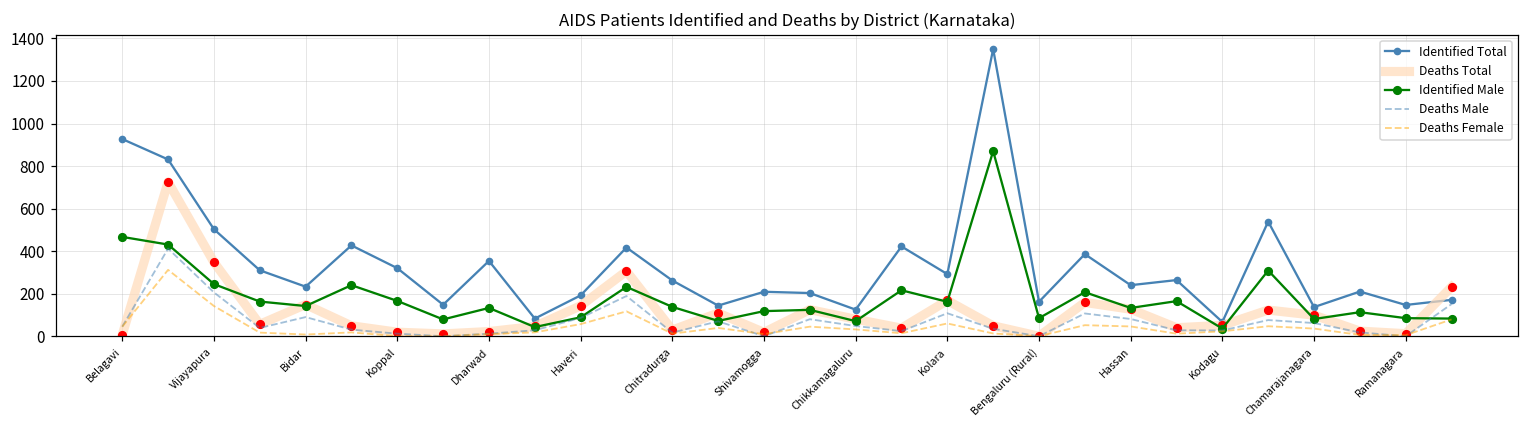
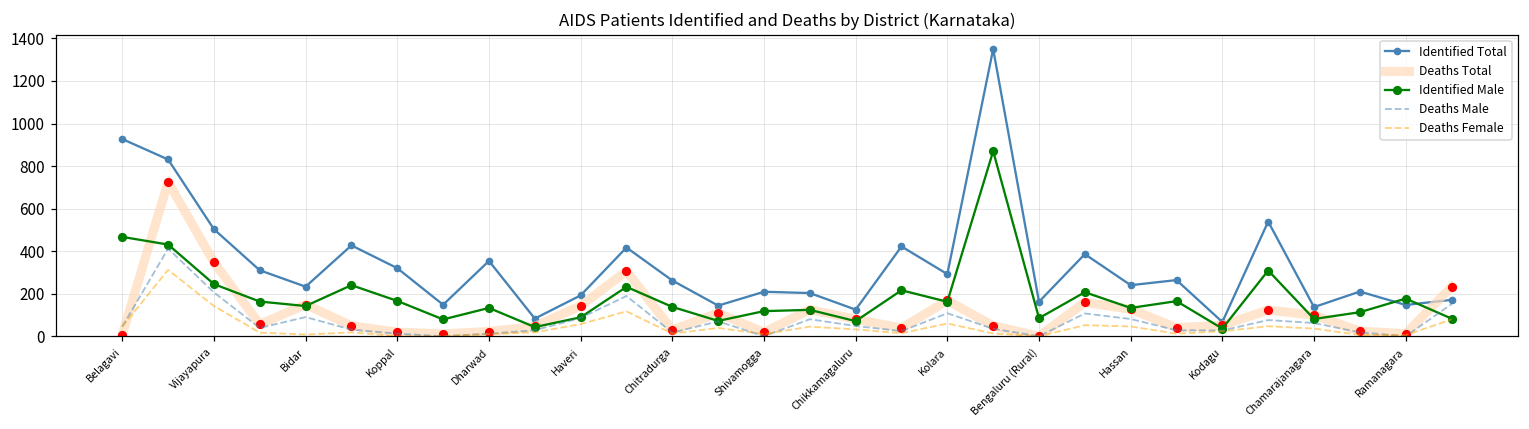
  {
    "Deaths Total": {
      "Belagavi": 10,
      "Vijayapura": 350,
      "Haveri": 140,
      "Kodagu": 50,
      "Chamarajanagara": 100
    },
    "Identified Male": {
      "Belagavi": 470,
      "Vijayapura": 250,
      "Koppal": 170,
      "Dharwad": 130,
      "Chitradurga": 140,
      "Shivamogga": 120,
      "Bengaluru (Rural)": 90,
      "Chamarajanagara": 80,
-     "Ramanagara": 90
+     "Ramanagara": 180
    },
    "Deaths Female": {
      "Vijayapura": 140,
      "Bidar": 10,
      "Haveri": 60,
      "Chikkamagaluru": 30,
      "Kolara": 60,
      "Hassan": 50,
      "Chamarajanagara": 40
    }
  }
